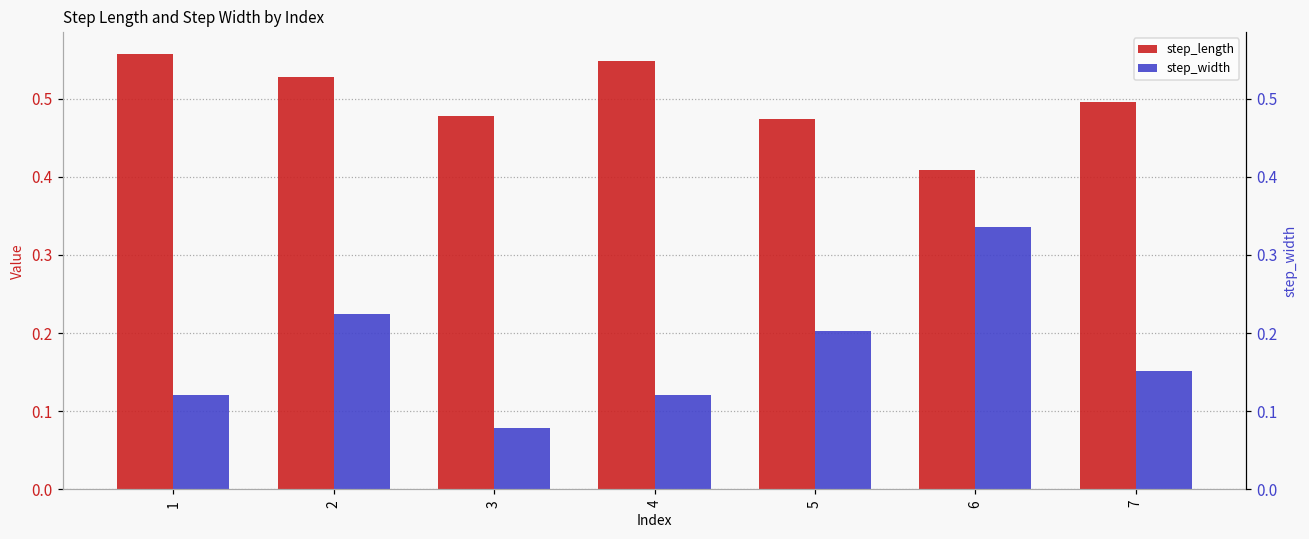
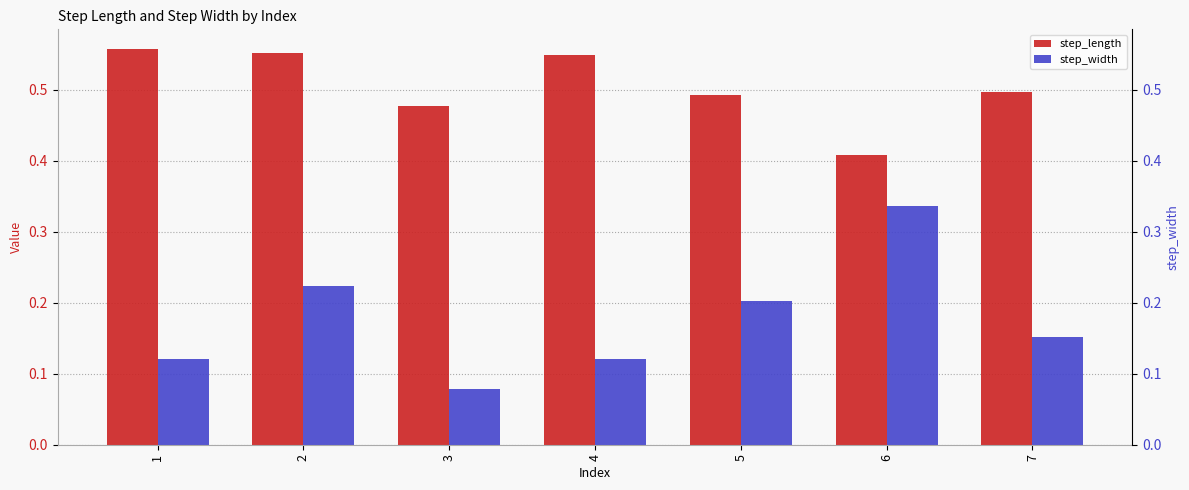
  {
    "step_length": {
      "1": 0.56,
-     "2": 0.53,
+     "2": 0.55,
      "3": 0.48,
      "4": 0.55,
-     "5": 0.47,
+     "5": 0.49,
      "6": 0.41,
      "7": 0.50
    },
    "step_width": {
      "1": 0.12,
      "2": 0.22,
      "3": 0.08,
      "4": 0.12,
      "5": 0.20,
      "6": 0.34,
      "7": 0.15
    }
  }
